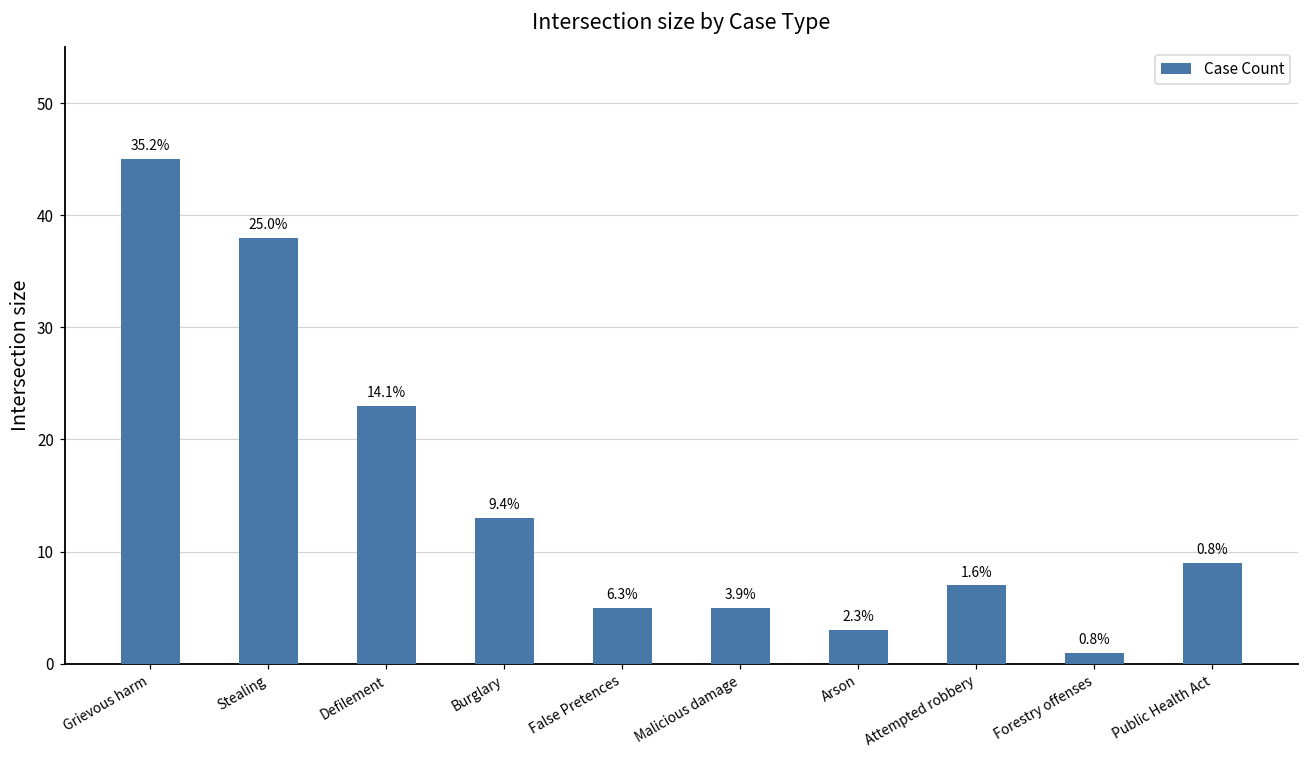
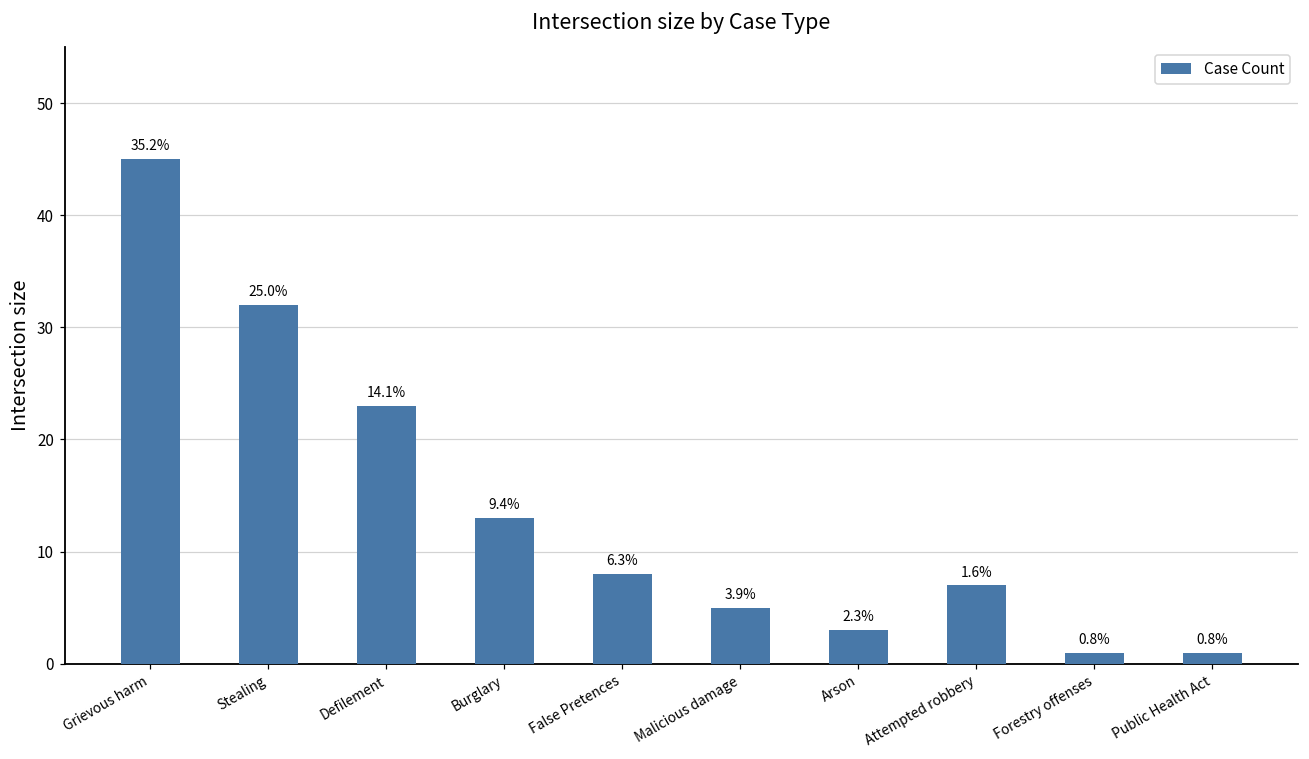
  {
-   "Stealing": 38,
-   "False Pretences": 5,
-   "Public Health Act": 9
+   "Stealing": 32,
+   "False Pretences": 8,
+   "Public Health Act": 1
  }
